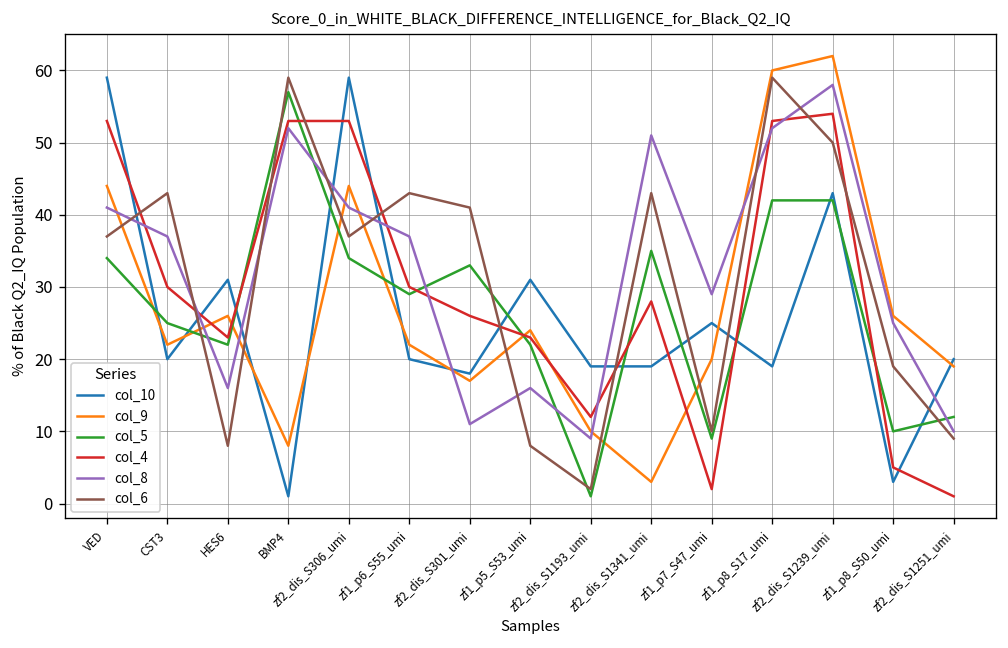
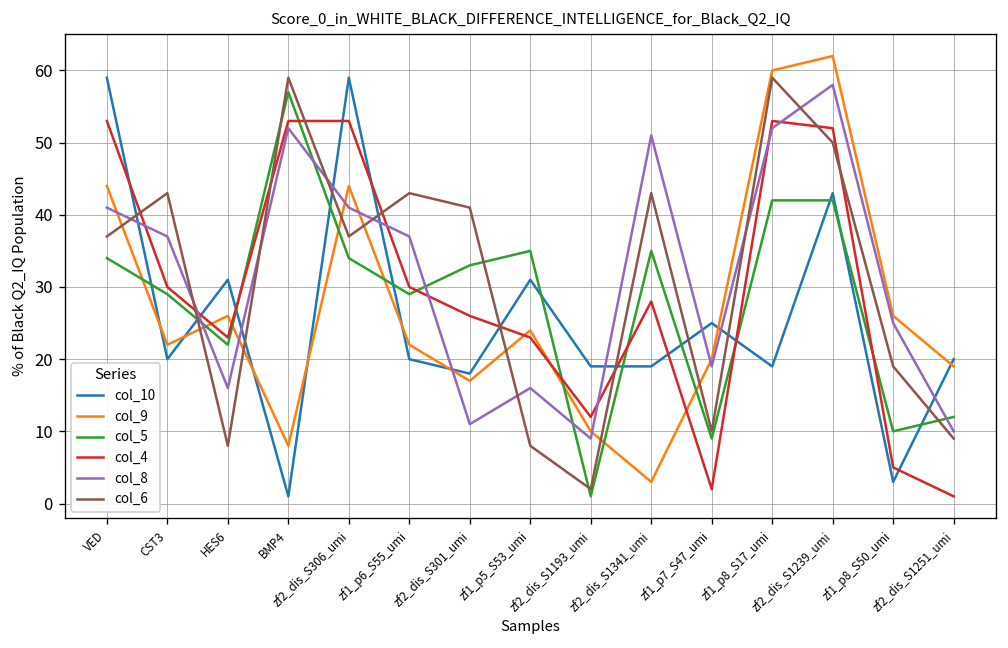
  {
    "col_10": {
      "VED": 59,
      "CST3": 20,
      "HES6": 31,
      "BMP4": 1,
      "zf2_dis_S306_umi": 59,
      "zf1_p6_S55_umi": 20,
      "zf2_dis_S301_umi": 18,
      "zf1_p5_S53_umi": 31,
      "zf2_dis_S1193_umi": 19,
      "zf2_dis_S1341_umi": 19,
      "zf1_p7_S47_umi": 25,
      "zf1_p8_S17_umi": 19,
      "zf2_dis_S1239_umi": 43,
      "zf1_p8_S50_umi": 3,
      "zf2_dis_S1251_umi": 20
    },
    "col_9": {
      "VED": 44,
      "CST3": 22,
      "HES6": 26,
      "BMP4": 8,
      "zf2_dis_S306_umi": 44,
      "zf1_p6_S55_umi": 22,
      "zf2_dis_S301_umi": 17,
      "zf1_p5_S53_umi": 24,
      "zf2_dis_S1193_umi": 10,
      "zf2_dis_S1341_umi": 3,
      "zf1_p7_S47_umi": 20,
      "zf1_p8_S17_umi": 60,
      "zf2_dis_S1239_umi": 62,
      "zf1_p8_S50_umi": 26,
      "zf2_dis_S1251_umi": 19
    },
    "col_5": {
      "VED": 34,
-     "CST3": 25,
+     "CST3": 29,
      "HES6": 22,
      "BMP4": 57,
      "zf2_dis_S306_umi": 34,
      "zf1_p6_S55_umi": 29,
      "zf2_dis_S301_umi": 33,
-     "zf1_p5_S53_umi": 22,
+     "zf1_p5_S53_umi": 35,
      "zf2_dis_S1193_umi": 1,
      "zf2_dis_S1341_umi": 35,
      "zf1_p7_S47_umi": 9,
      "zf1_p8_S17_umi": 42,
      "zf2_dis_S1239_umi": 42,
      "zf1_p8_S50_umi": 10,
      "zf2_dis_S1251_umi": 12
    },
    "col_4": {
      "VED": 53,
      "CST3": 30,
      "HES6": 23,
      "BMP4": 53,
      "zf2_dis_S306_umi": 53,
      "zf1_p6_S55_umi": 30,
      "zf2_dis_S301_umi": 26,
      "zf1_p5_S53_umi": 23,
      "zf2_dis_S1193_umi": 12,
      "zf2_dis_S1341_umi": 28,
      "zf1_p7_S47_umi": 2,
      "zf1_p8_S17_umi": 53,
-     "zf2_dis_S1239_umi": 54,
+     "zf2_dis_S1239_umi": 52,
      "zf1_p8_S50_umi": 5,
      "zf2_dis_S1251_umi": 1
    },
    "col_8": {
      "VED": 41,
      "CST3": 37,
      "HES6": 16,
      "BMP4": 52,
      "zf2_dis_S306_umi": 41,
      "zf1_p6_S55_umi": 37,
      "zf2_dis_S301_umi": 11,
      "zf1_p5_S53_umi": 16,
      "zf2_dis_S1193_umi": 9,
      "zf2_dis_S1341_umi": 51,
-     "zf1_p7_S47_umi": 29,
+     "zf1_p7_S47_umi": 19,
      "zf1_p8_S17_umi": 52,
      "zf2_dis_S1239_umi": 58,
      "zf1_p8_S50_umi": 25,
      "zf2_dis_S1251_umi": 10
    },
    "col_6": {
      "VED": 37,
      "CST3": 43,
      "HES6": 8,
      "BMP4": 59,
      "zf2_dis_S306_umi": 37,
      "zf1_p6_S55_umi": 43,
      "zf2_dis_S301_umi": 41,
      "zf1_p5_S53_umi": 8,
      "zf2_dis_S1193_umi": 2,
      "zf2_dis_S1341_umi": 43,
      "zf1_p7_S47_umi": 10,
      "zf1_p8_S17_umi": 59,
      "zf2_dis_S1239_umi": 50,
      "zf1_p8_S50_umi": 19,
      "zf2_dis_S1251_umi": 9
    }
  }
